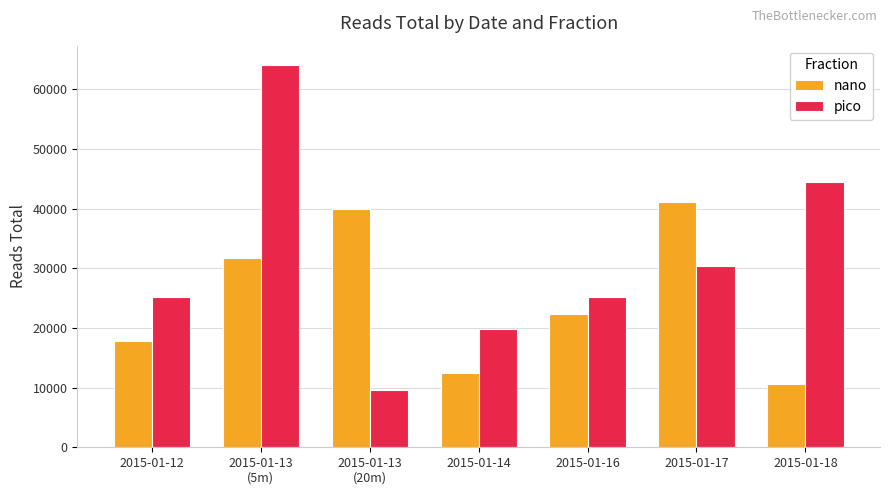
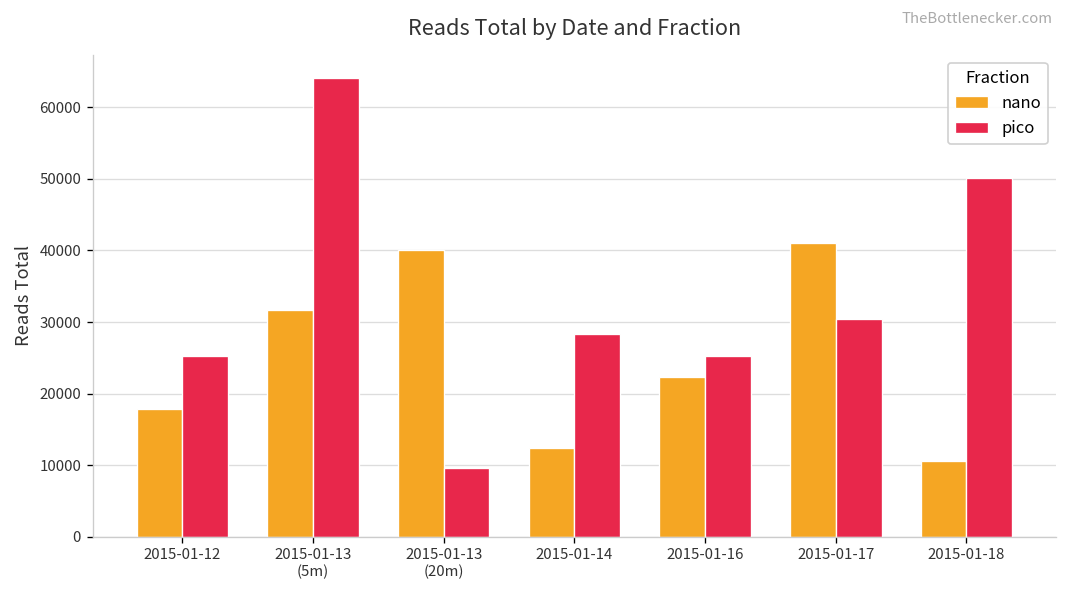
  {
    "nano": {
      "2015-01-12": 18000,
      "2015-01-13 (5m)": 32000,
      "2015-01-13 (20m)": 40000,
      "2015-01-14": 12000,
      "2015-01-16": 22000,
      "2015-01-17": 41000,
      "2015-01-18": 11000
    },
    "pico": {
      "2015-01-12": 25000,
      "2015-01-13 (5m)": 64000,
      "2015-01-13 (20m)": 10000,
-     "2015-01-14": 20000,
+     "2015-01-14": 28000,
      "2015-01-16": 25000,
      "2015-01-17": 30000,
-     "2015-01-18": 44000
+     "2015-01-18": 50000
    }
  }
